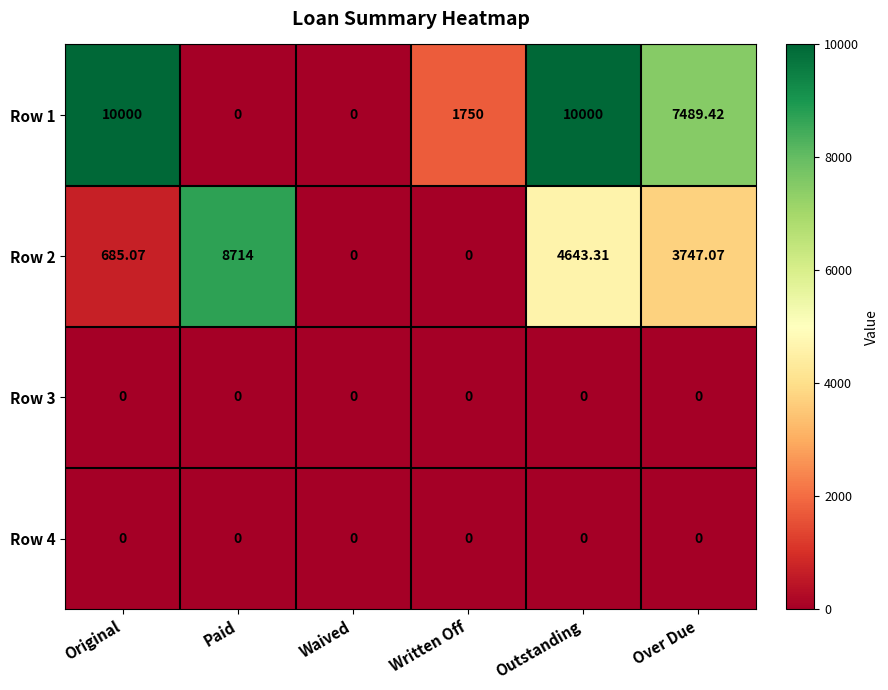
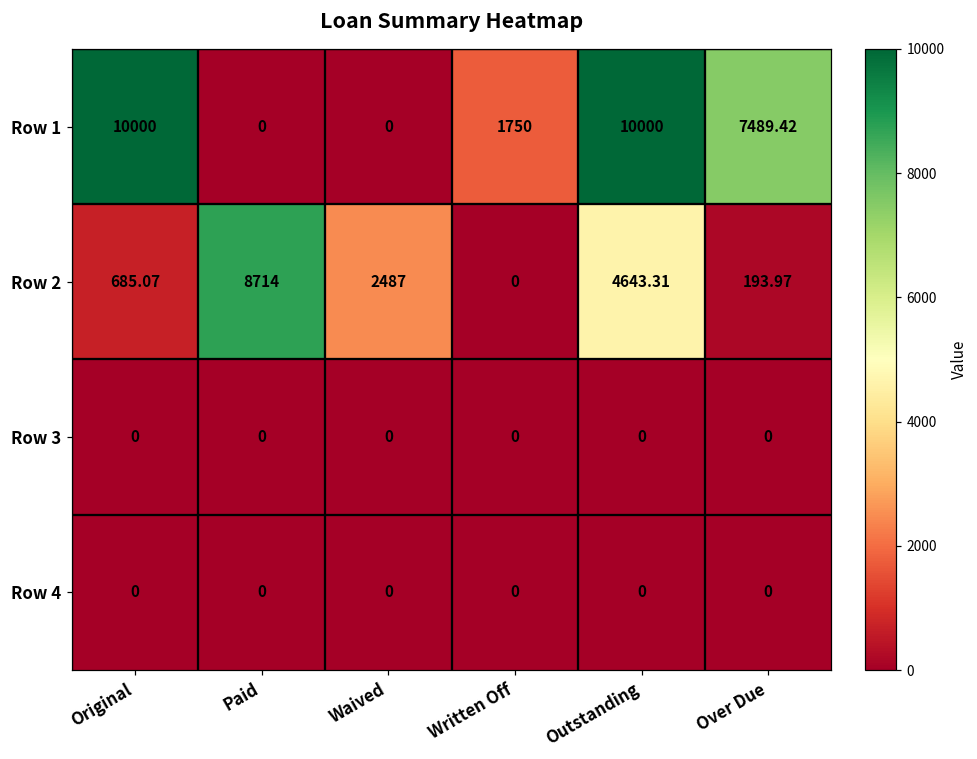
  {
    "Row 1": {
      "Original": 10000,
      "Paid": 0,
      "Waived": 0,
      "Written Off": 1750,
      "Outstanding": 10000,
      "Over Due": 7489.42
    },
    "Row 2": {
      "Original": 685.07,
      "Paid": 8714,
-     "Waived": 0,
+     "Waived": 2487,
      "Written Off": 0,
      "Outstanding": 4643.31,
-     "Over Due": 3747.07
+     "Over Due": 193.97
    },
    "Row 3": {
      "Original": 0,
      "Paid": 0,
      "Waived": 0,
      "Written Off": 0,
      "Outstanding": 0,
      "Over Due": 0
    },
    "Row 4": {
      "Original": 0,
      "Paid": 0,
      "Waived": 0,
      "Written Off": 0,
      "Outstanding": 0,
      "Over Due": 0
    }
  }
